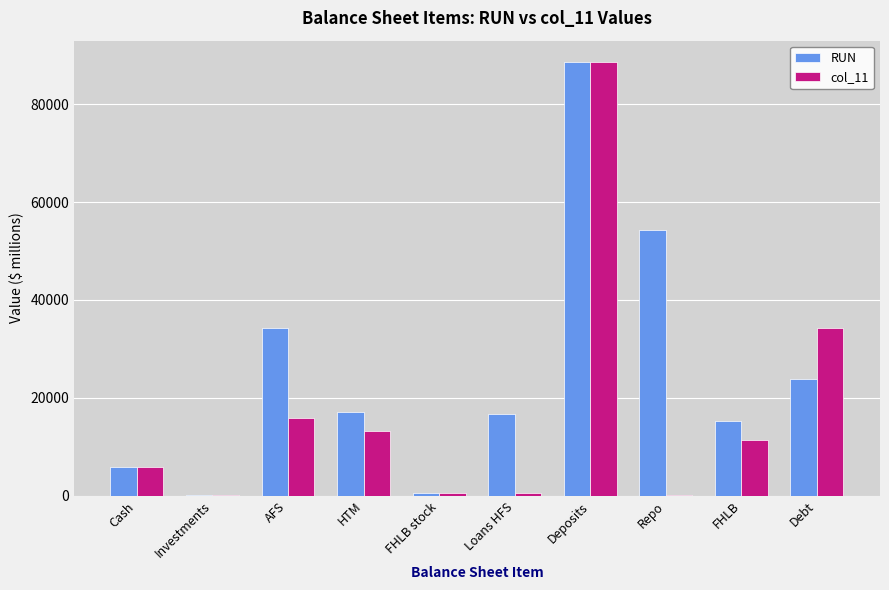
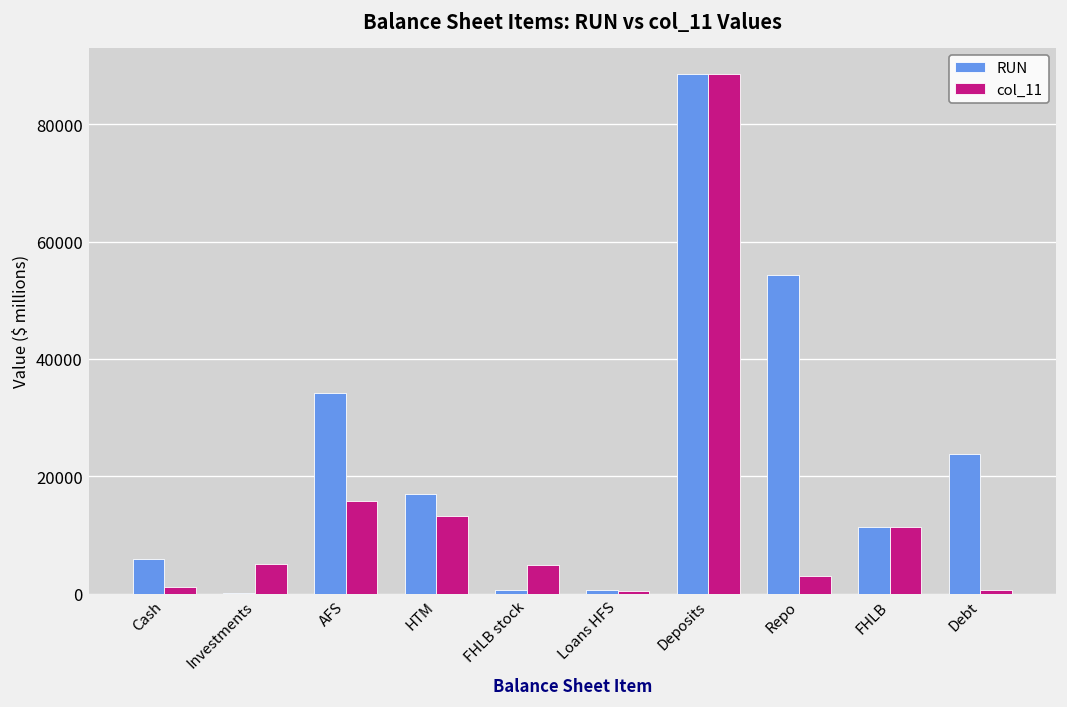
  {
    "RUN": {
      "Cash": 6000,
      "AFS": 34000,
      "HTM": 17000,
      "FHLB stock": 1000,
-     "Loans HFS": 17000,
+     "Loans HFS": 1000,
      "Deposits": 89000,
      "Repo": 54000,
-     "FHLB": 15000,
+     "FHLB": 11000,
      "Debt": 24000
    },
    "col_11": {
-     "Cash": 6000,
-     "Investments": 0,
+     "Cash": 1000,
+     "Investments": 5000,
      "AFS": 16000,
      "HTM": 13000,
-     "FHLB stock": 1000,
+     "FHLB stock": 5000,
      "Loans HFS": 1000,
      "Deposits": 89000,
-     "Repo": 0,
+     "Repo": 3000,
      "FHLB": 11000,
-     "Debt": 34000
+     "Debt": 1000
    }
  }
